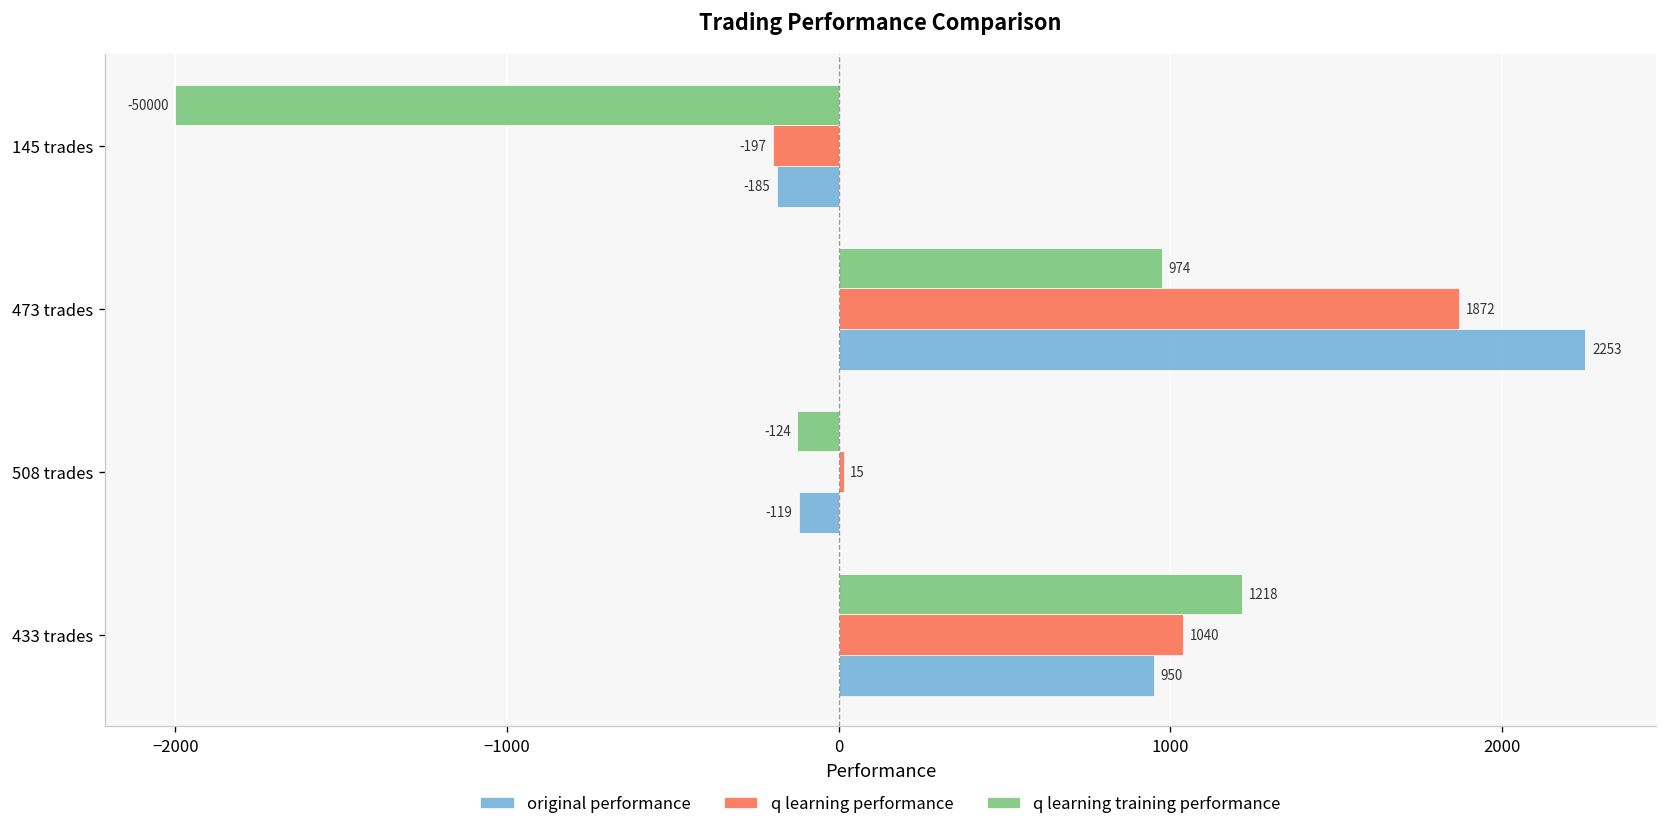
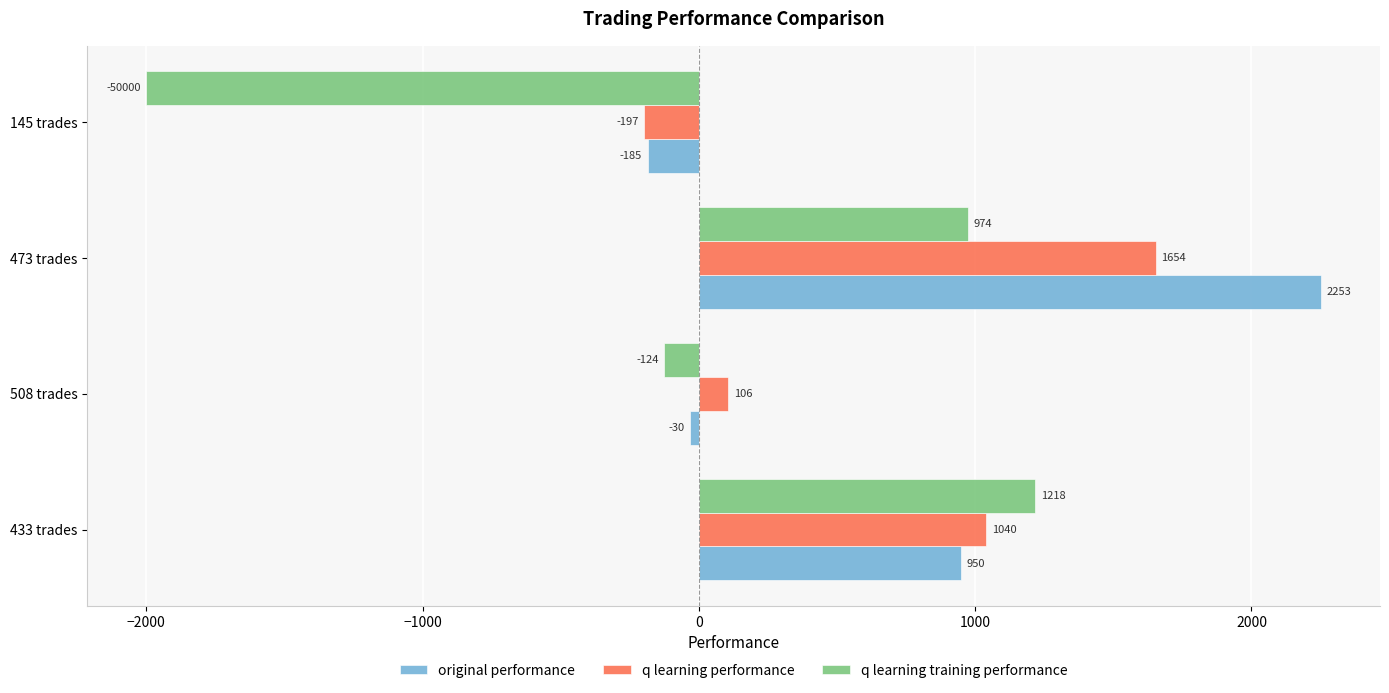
  {
    "original performance": {
      "145 trades": -185,
      "473 trades": 2253,
-     "508 trades": -119,
+     "508 trades": -30,
      "433 trades": 950
    },
    "q learning performance": {
      "145 trades": -197,
-     "473 trades": 1872,
-     "508 trades": 15,
+     "473 trades": 1654,
+     "508 trades": 106,
      "433 trades": 1040
    },
    "q learning training performance": {
      "473 trades": 974,
      "508 trades": -124,
      "433 trades": 1218
    }
  }
